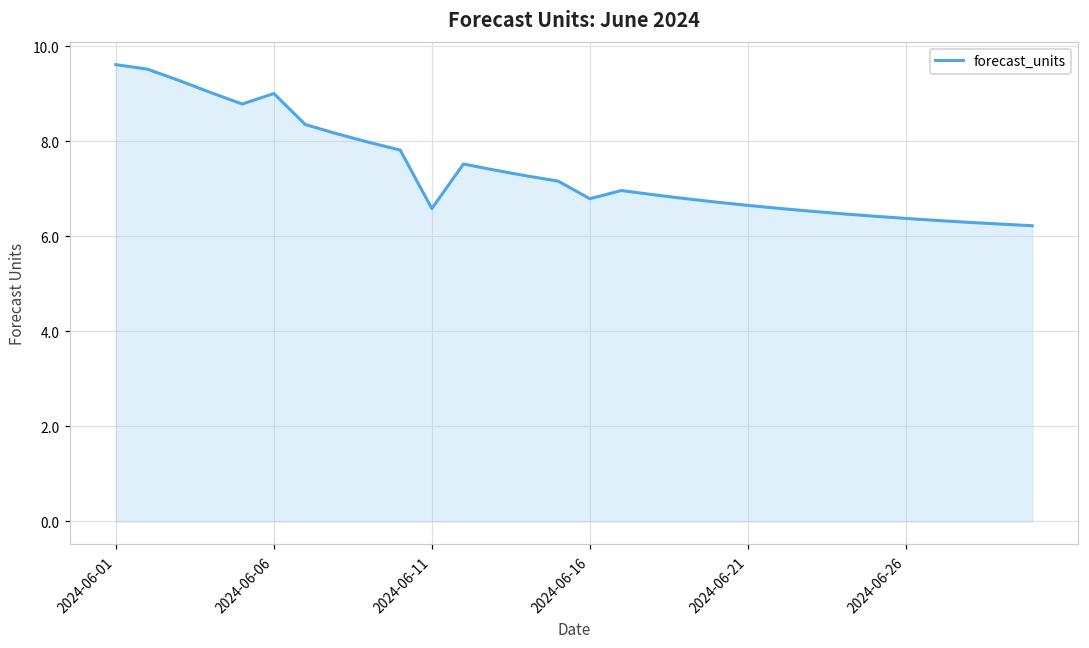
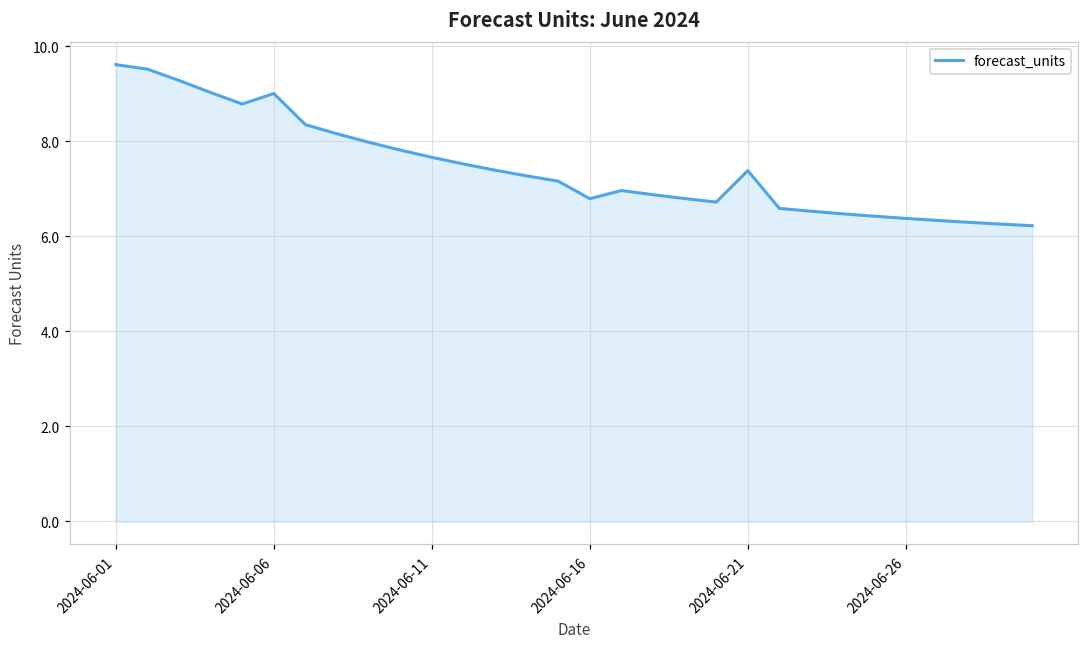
  {
    "2024-06-01": 9.6,
    "2024-06-06": 9.0,
-   "2024-06-11": 6.6,
+   "2024-06-11": 7.7,
    "2024-06-16": 6.8,
-   "2024-06-21": 6.7,
+   "2024-06-21": 7.4,
    "2024-06-26": 6.4
  }
